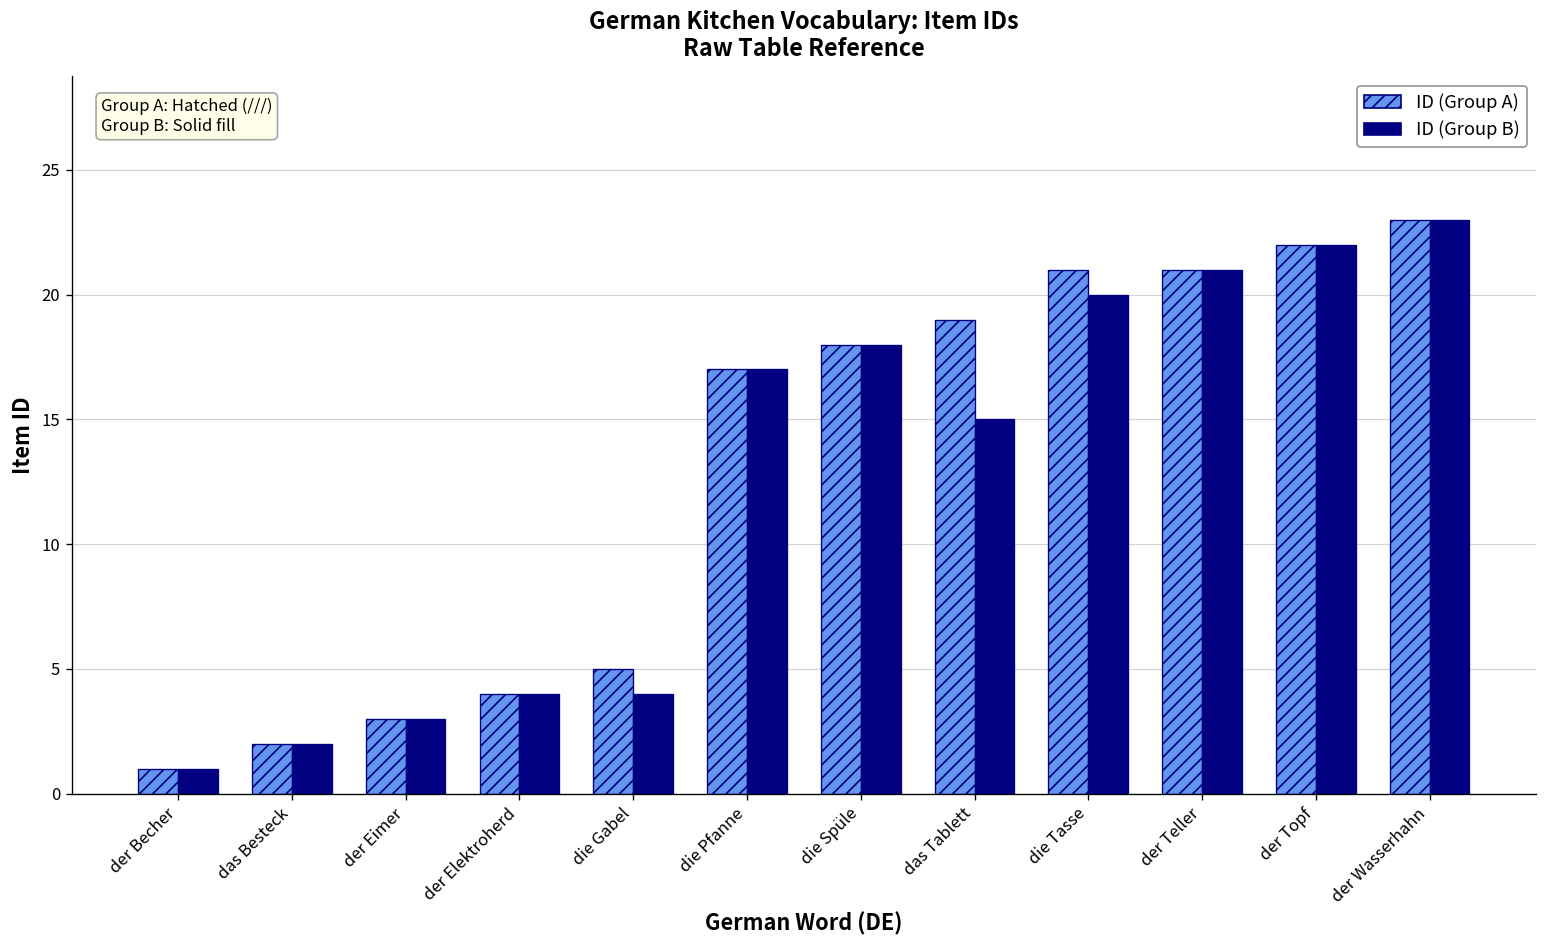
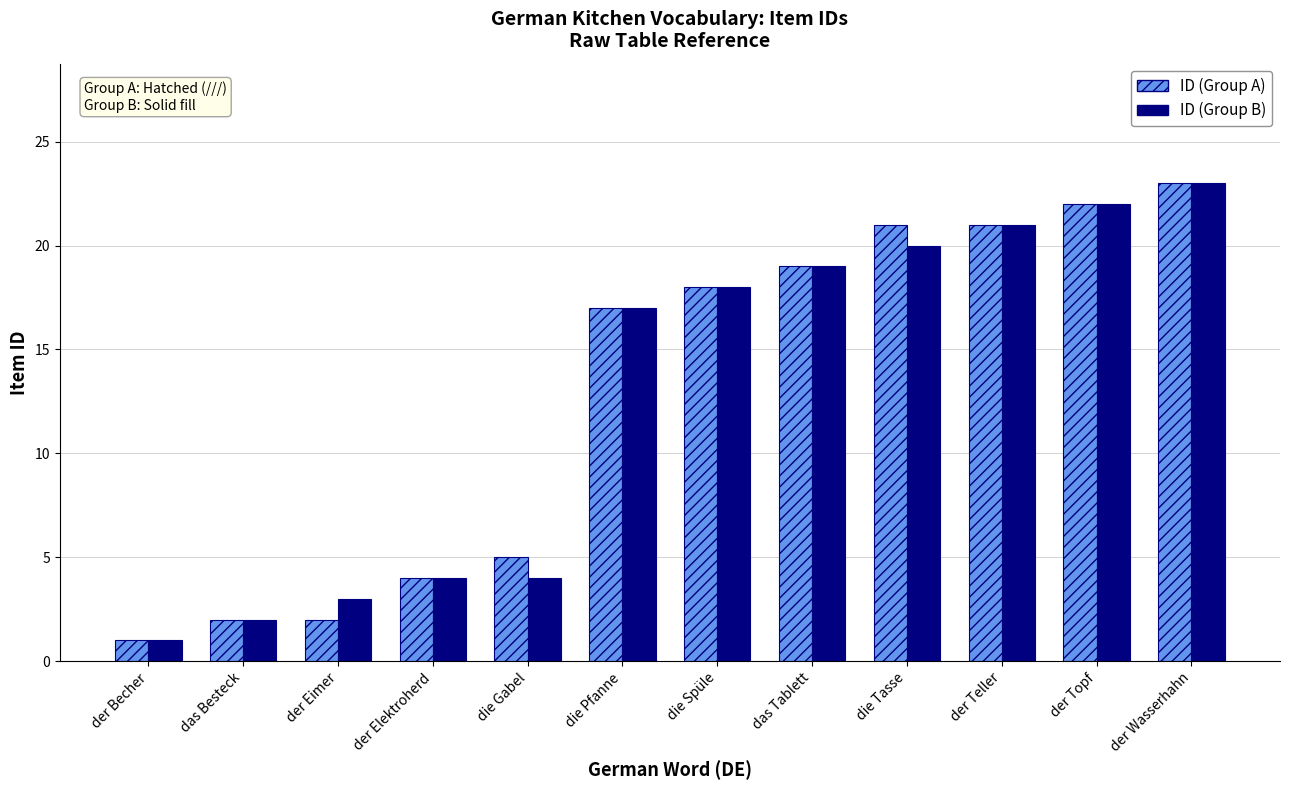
  {
    "ID (Group A)": {
      "der Becher": 1,
      "das Besteck": 2,
-     "der Eimer": 3,
+     "der Eimer": 2,
      "der Elektroherd": 4,
      "die Gabel": 5,
      "die Pfanne": 17,
      "die Spüle": 18,
      "das Tablett": 19,
      "die Tasse": 21,
      "der Teller": 21,
      "der Topf": 22,
      "der Wasserhahn": 23
    },
    "ID (Group B)": {
      "der Becher": 1,
      "das Besteck": 2,
      "der Eimer": 3,
      "der Elektroherd": 4,
      "die Gabel": 4,
      "die Pfanne": 17,
      "die Spüle": 18,
-     "das Tablett": 15,
+     "das Tablett": 19,
      "die Tasse": 20,
      "der Teller": 21,
      "der Topf": 22,
      "der Wasserhahn": 23
    }
  }
